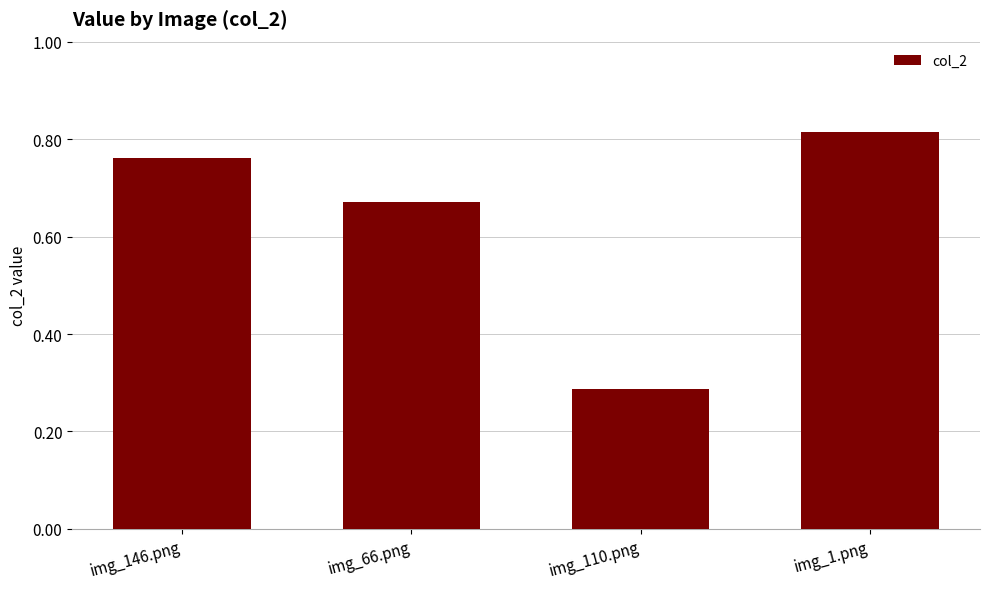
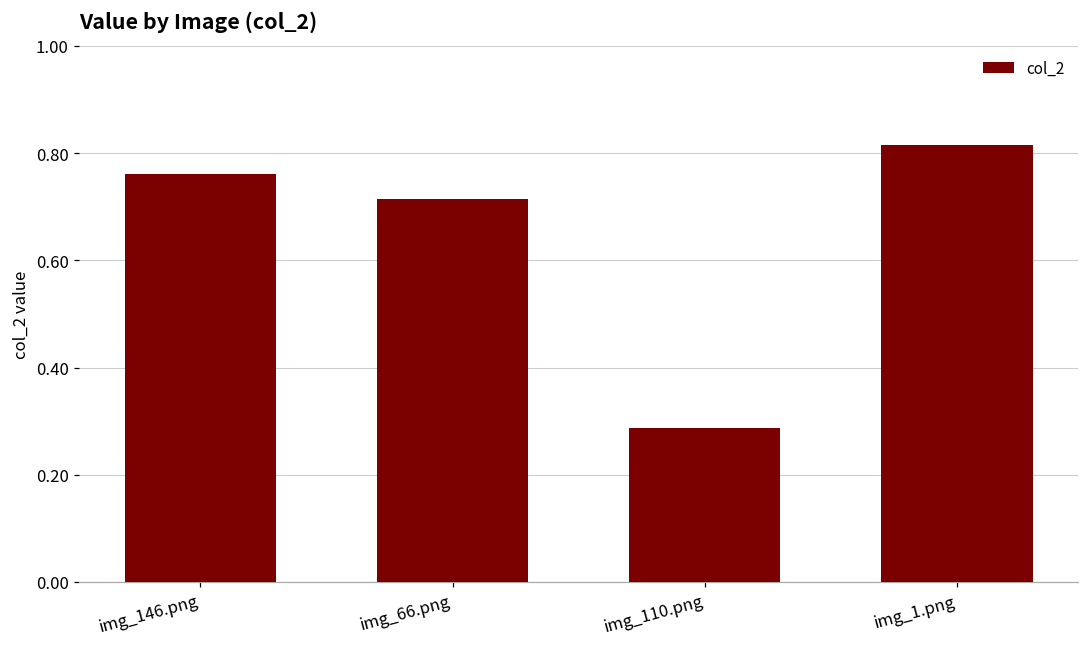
  {
    "img_146.png": 0.76,
-   "img_66.png": 0.67,
+   "img_66.png": 0.71,
    "img_110.png": 0.29,
    "img_1.png": 0.81
  }
